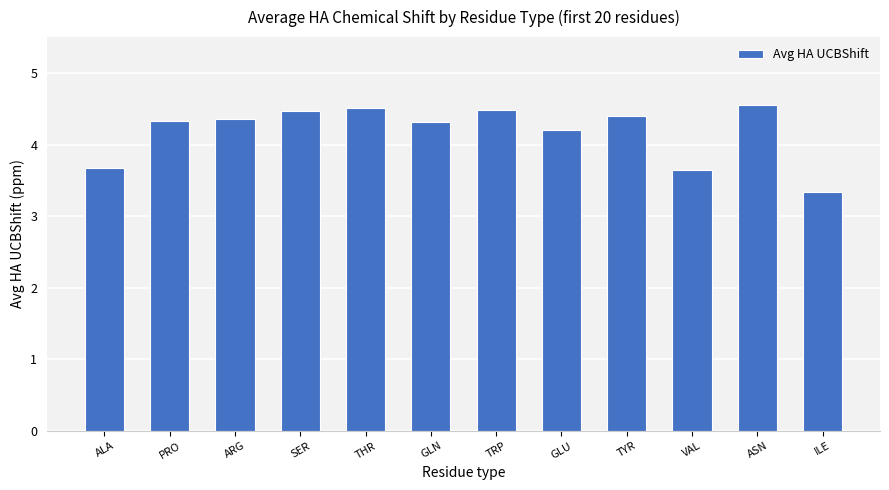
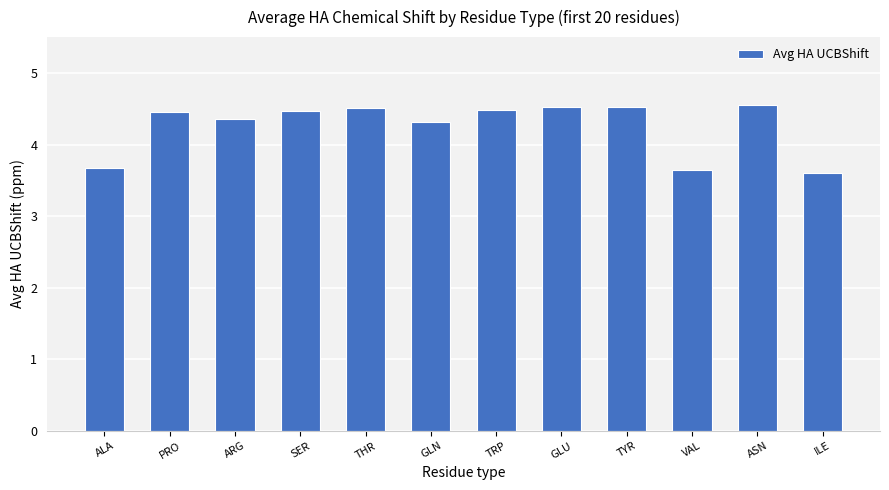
  {
    "ALA": 3.7,
-   "PRO": 4.3,
+   "PRO": 4.5,
    "ARG": 4.4,
    "SER": 4.5,
    "THR": 4.5,
    "GLN": 4.3,
    "TRP": 4.5,
-   "GLU": 4.2,
-   "TYR": 4.4,
+   "GLU": 4.5,
+   "TYR": 4.5,
    "VAL": 3.7,
    "ASN": 4.6,
-   "ILE": 3.3
+   "ILE": 3.6
  }
